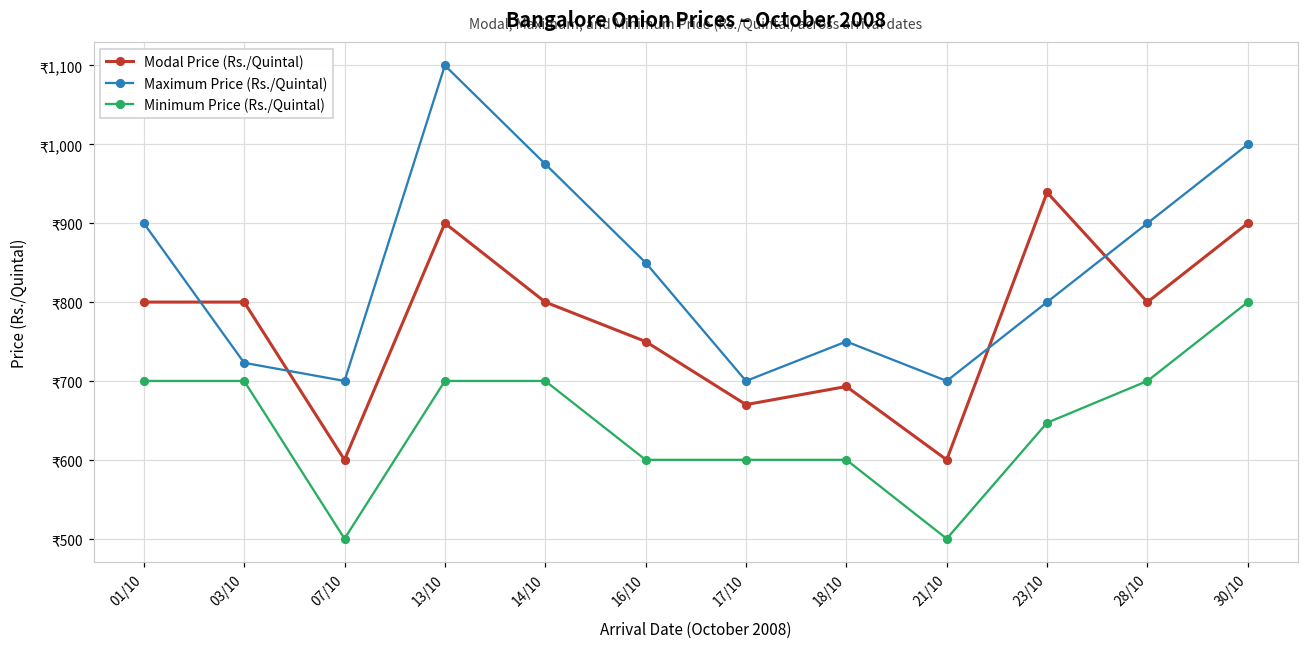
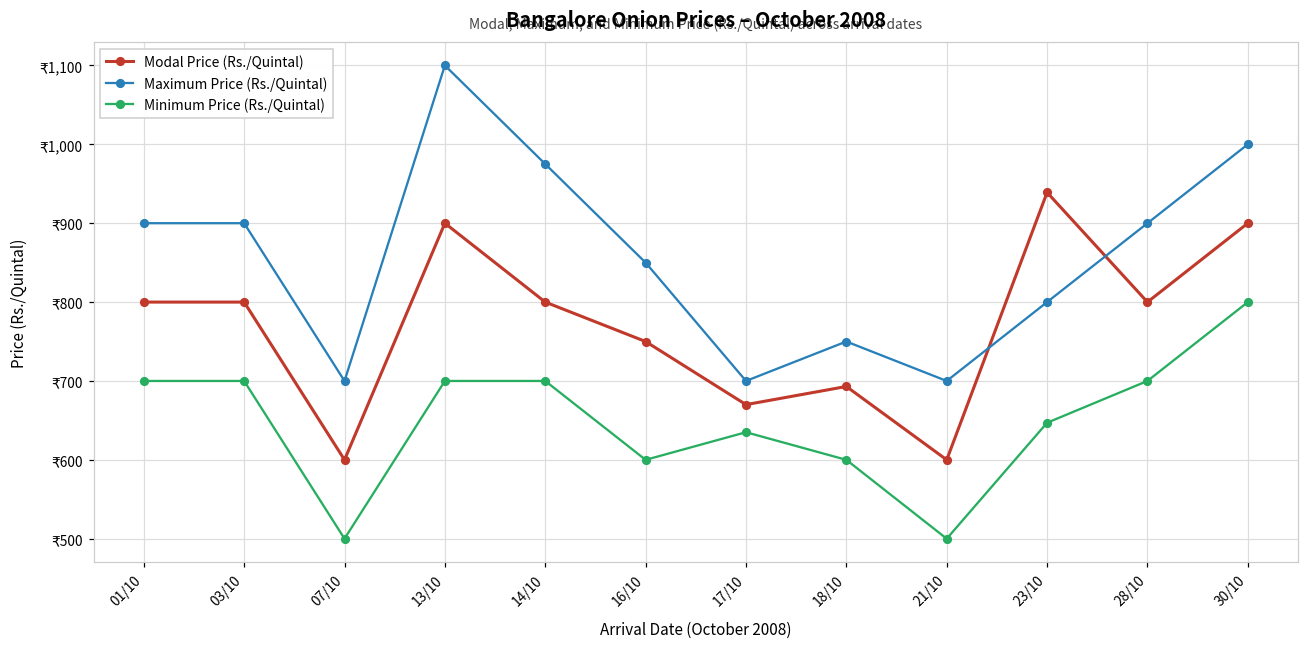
  {
    "Modal Price (Rs./Quintal)": {
      "01/10": "₹800",
      "03/10": "₹800",
      "07/10": "₹600",
      "13/10": "₹900",
      "14/10": "₹800",
      "16/10": "₹750",
      "17/10": "₹670",
      "18/10": "₹690",
      "21/10": "₹600",
      "23/10": "₹940",
      "28/10": "₹800",
      "30/10": "₹900"
    },
    "Maximum Price (Rs./Quintal)": {
      "01/10": "₹900",
-     "03/10": "₹720",
+     "03/10": "₹900",
      "07/10": "₹700",
      "13/10": "₹1,100",
      "14/10": "₹980",
      "16/10": "₹850",
      "17/10": "₹700",
      "18/10": "₹750",
      "21/10": "₹700",
      "23/10": "₹800",
      "28/10": "₹900",
      "30/10": "₹1,000"
    },
    "Minimum Price (Rs./Quintal)": {
      "01/10": "₹700",
      "03/10": "₹700",
      "07/10": "₹500",
      "13/10": "₹700",
      "14/10": "₹700",
      "16/10": "₹600",
-     "17/10": "₹600",
+     "17/10": "₹640",
      "18/10": "₹600",
      "21/10": "₹500",
      "23/10": "₹650",
      "28/10": "₹700",
      "30/10": "₹800"
    }
  }
